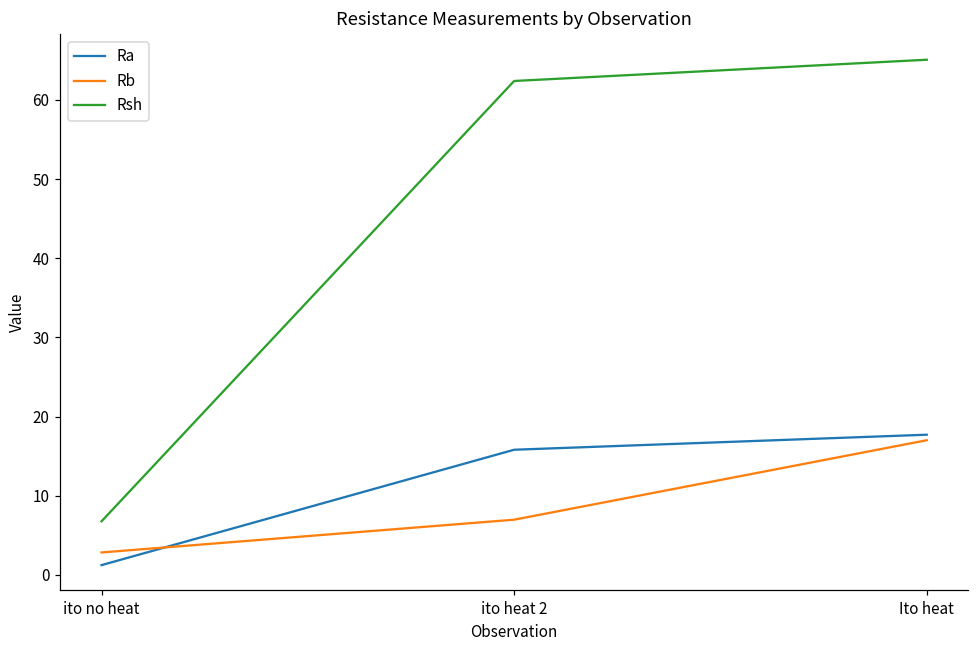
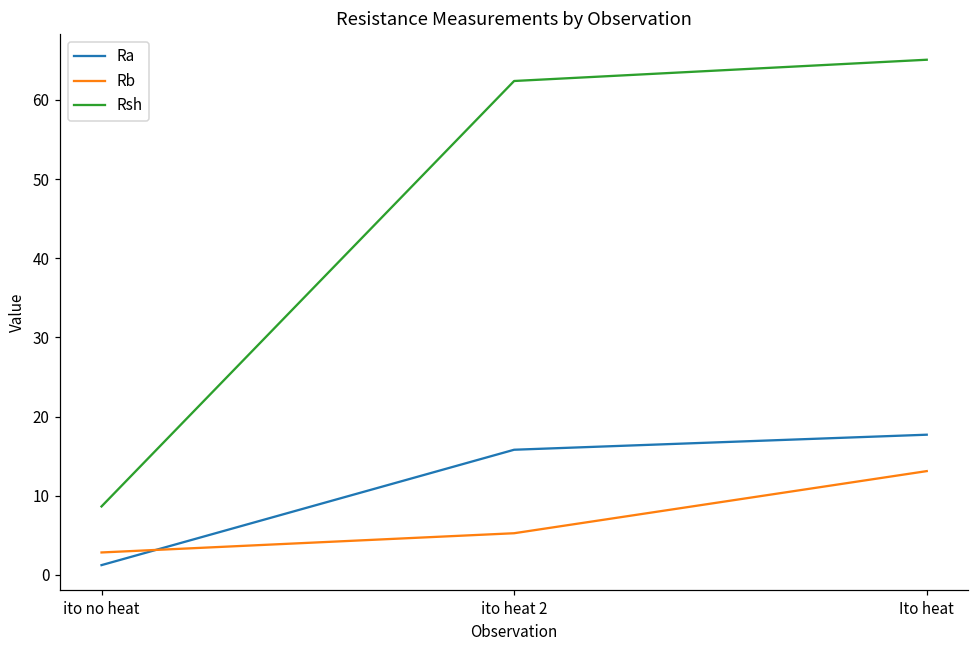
  {
    "Ra": {
      "ito no heat": 1,
      "ito heat 2": 16,
      "Ito heat": 18
    },
    "Rb": {
      "ito no heat": 3,
-     "ito heat 2": 7,
-     "Ito heat": 17
+     "ito heat 2": 5,
+     "Ito heat": 13
    },
    "Rsh": {
-     "ito no heat": 7,
+     "ito no heat": 9,
      "ito heat 2": 62,
      "Ito heat": 65
    }
  }
